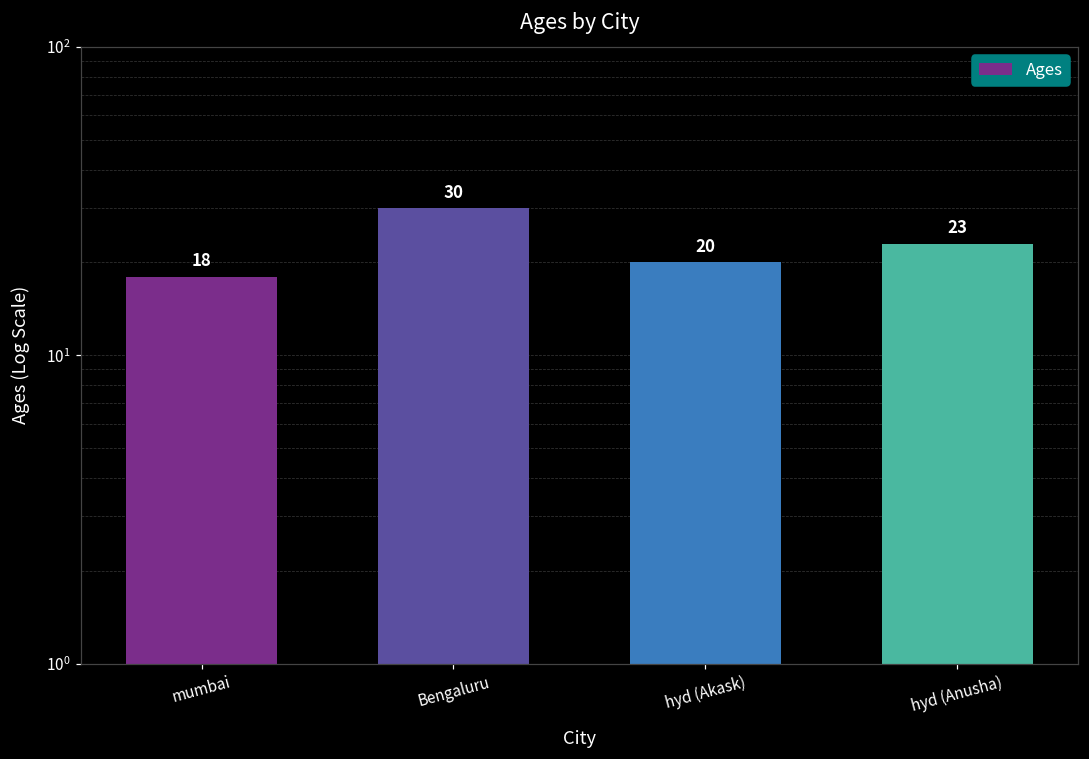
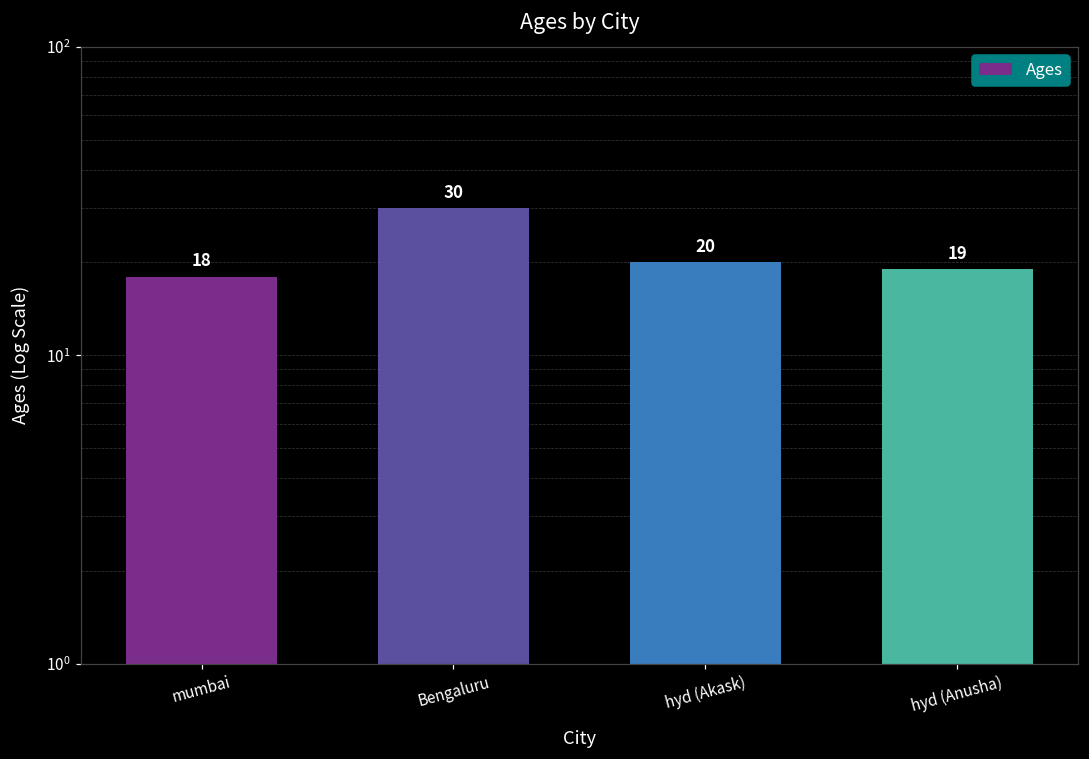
  {
    "mumbai": 18,
    "Bengaluru": 30,
    "hyd (Akask)": 20,
-   "hyd (Anusha)": 23
+   "hyd (Anusha)": 19
  }
